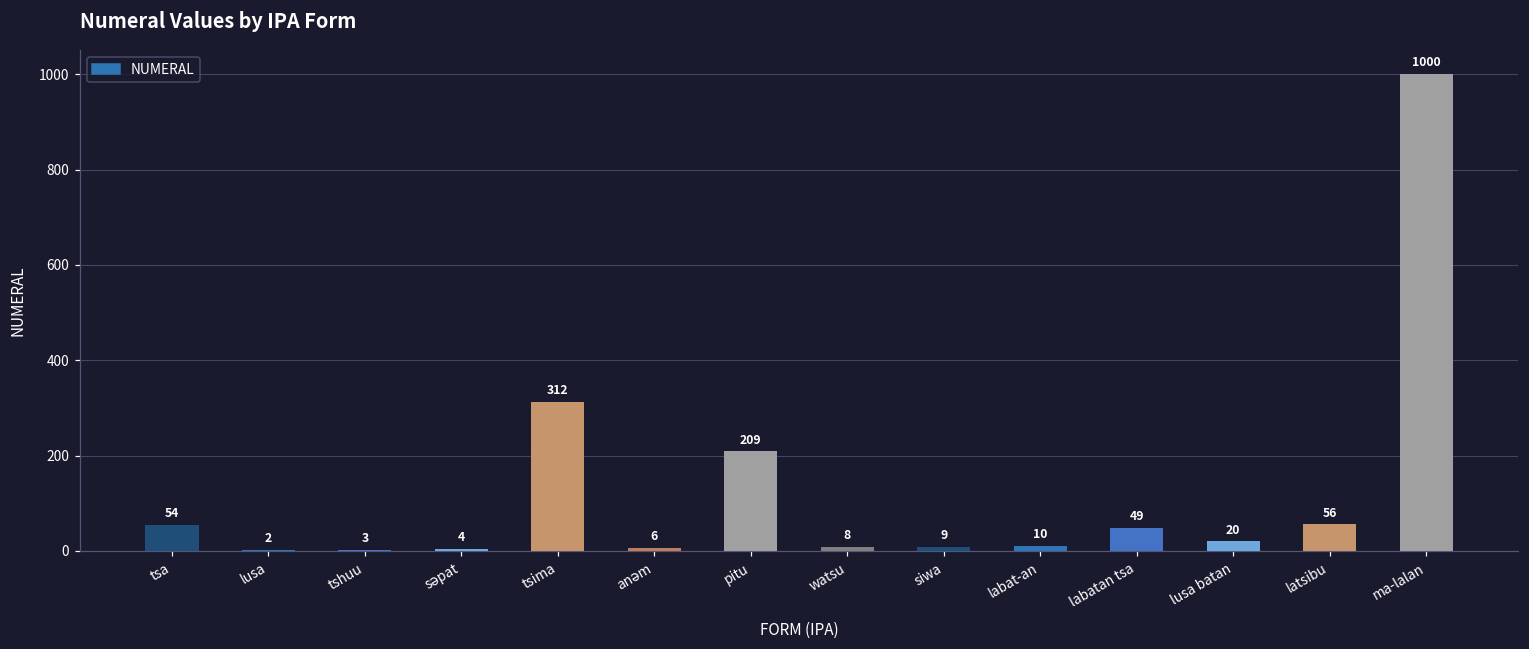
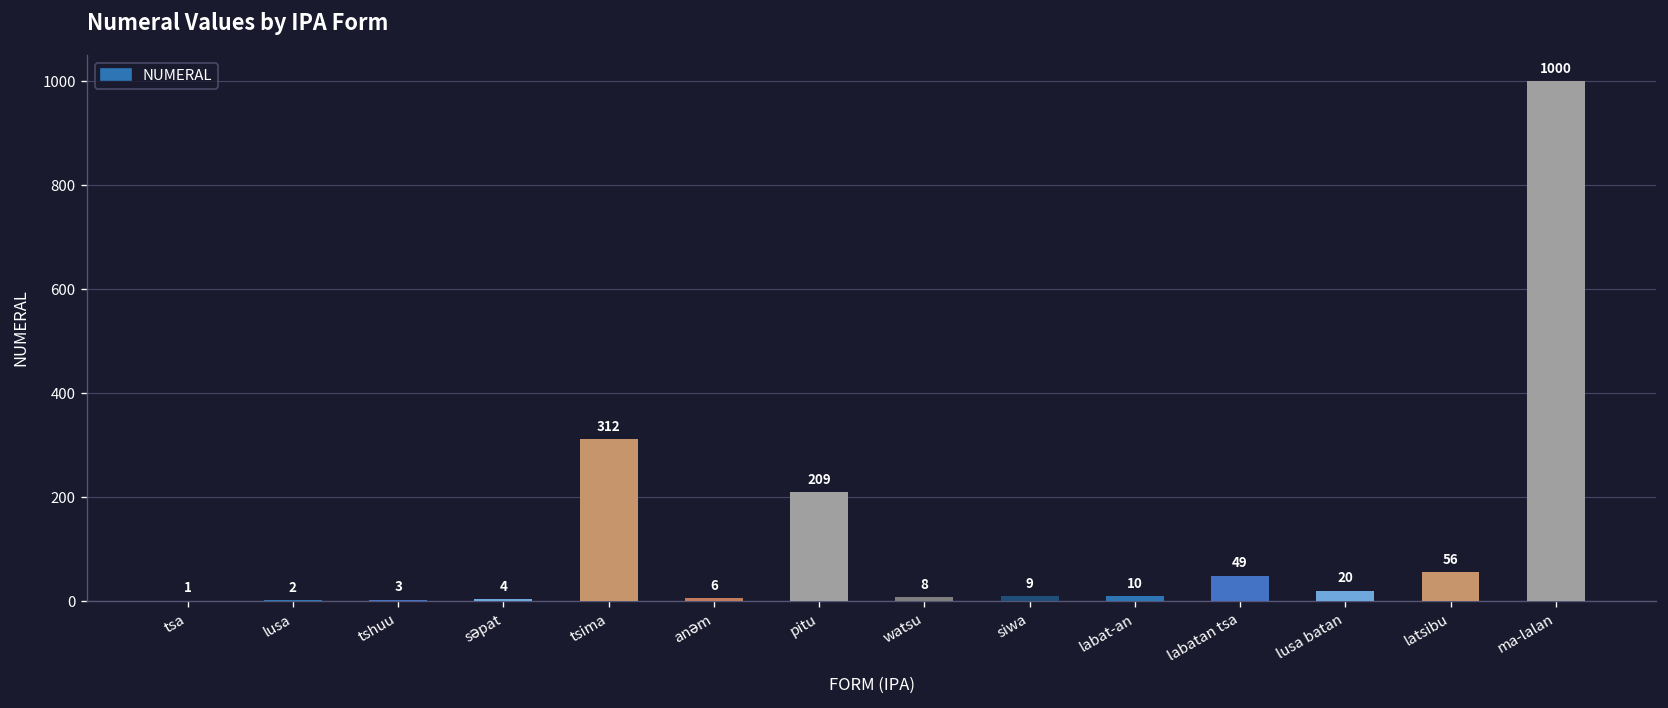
  {
-   "tsa": 54,
+   "tsa": 1,
    "lusa": 2,
    "tshuu": 3,
    "səpat": 4,
    "tsima": 312,
    "anəm": 6,
    "pitu": 209,
    "watsu": 8,
    "siwa": 9,
    "labat-an": 10,
    "labatan tsa": 49,
    "lusa batan": 20,
    "latsibu": 56,
    "ma-lalan": 1000
  }
